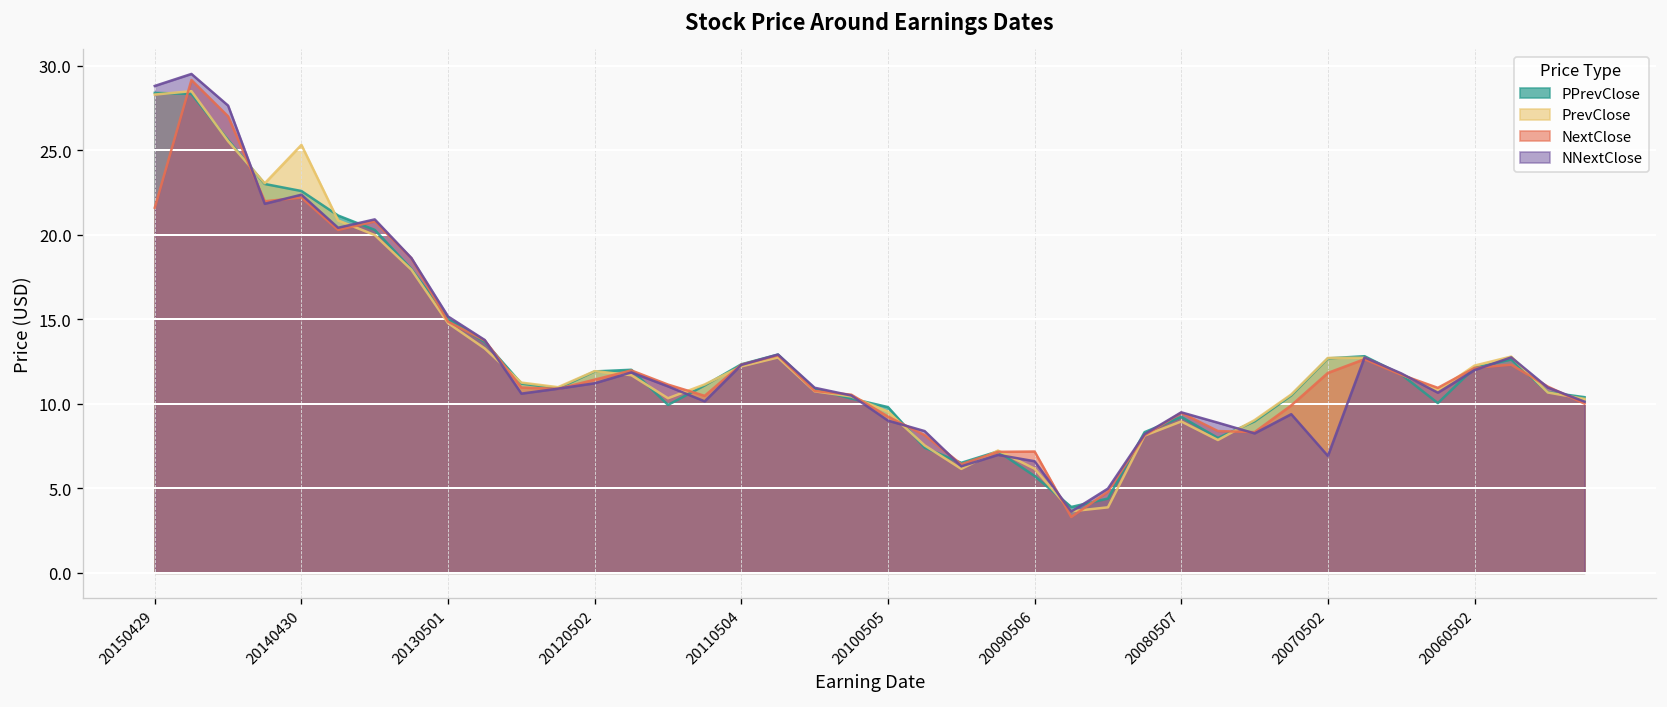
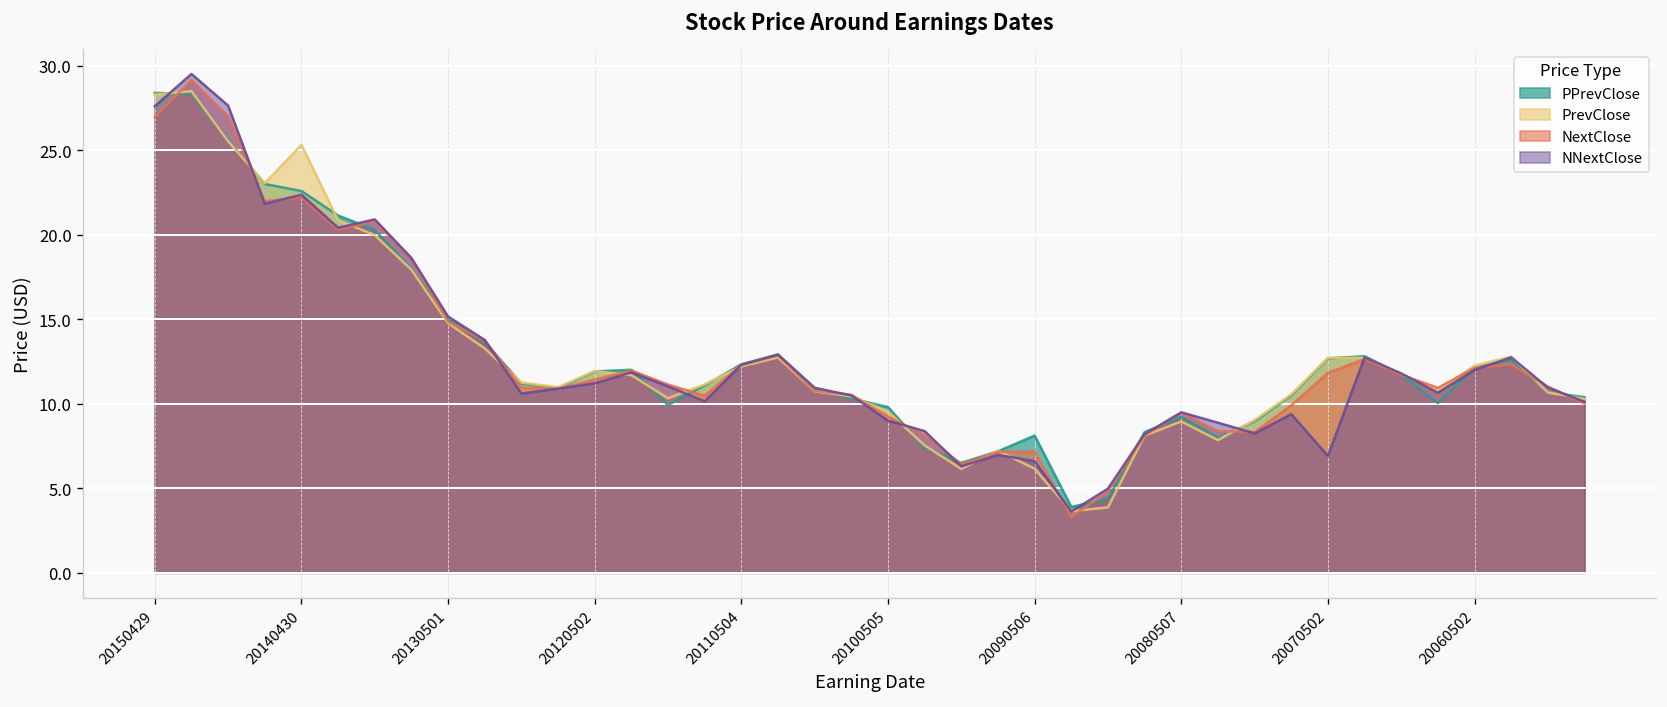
  {
    "PPrevClose": {
      "20140430": 22.6,
      "20100505": 9.8,
-     "20090506": 5.7,
+     "20090506": 8.1,
      "20080507": 9.2
    },
    "PrevClose": {
      "20140430": 25.3,
      "20100505": 9.5,
      "20090506": 6.2,
      "20080507": 9.0
    },
    "NextClose": {
-     "20150429": 21.6,
+     "20150429": 27.0,
      "20120502": 11.4,
      "20100505": 9.2,
      "20090506": 7.2,
      "20070502": 11.8
    },
    "NNextClose": {
-     "20150429": 28.8,
+     "20150429": 27.6,
      "20120502": 11.2,
      "20100505": 9.0,
      "20090506": 6.6,
      "20070502": 6.9
    }
  }
